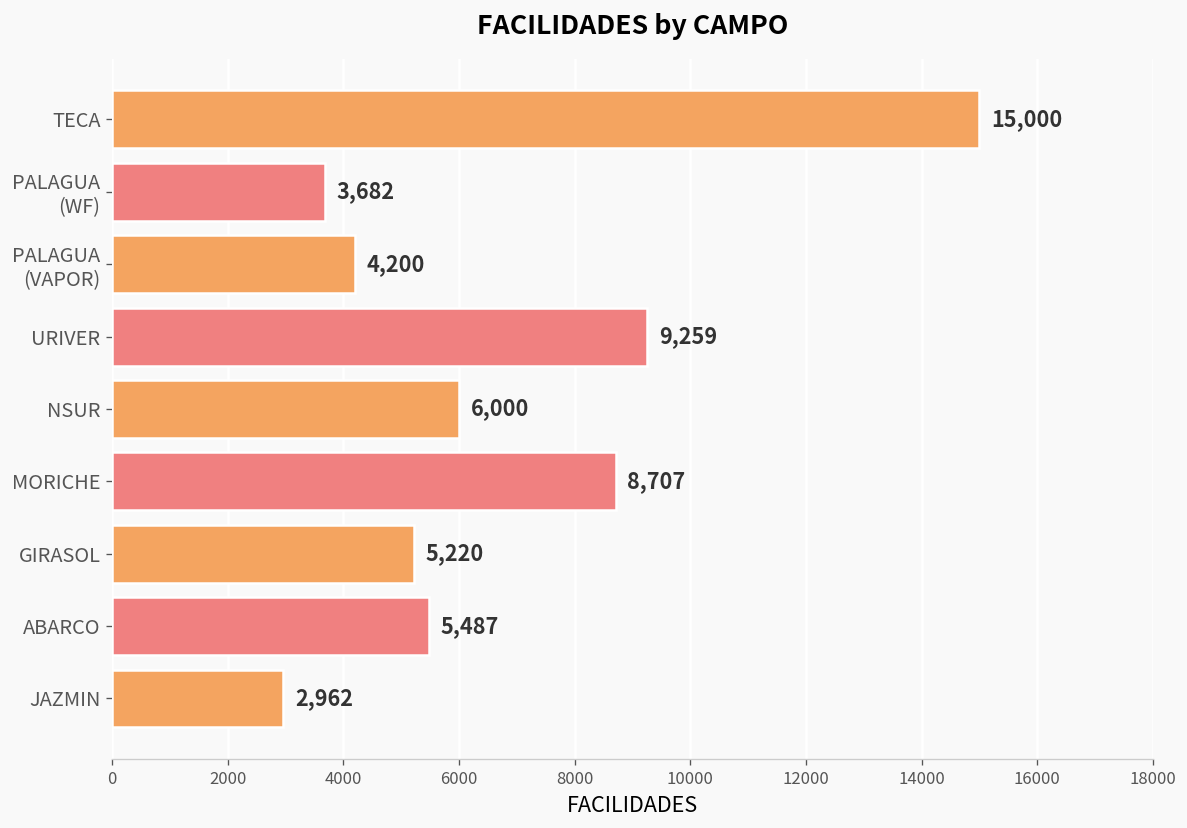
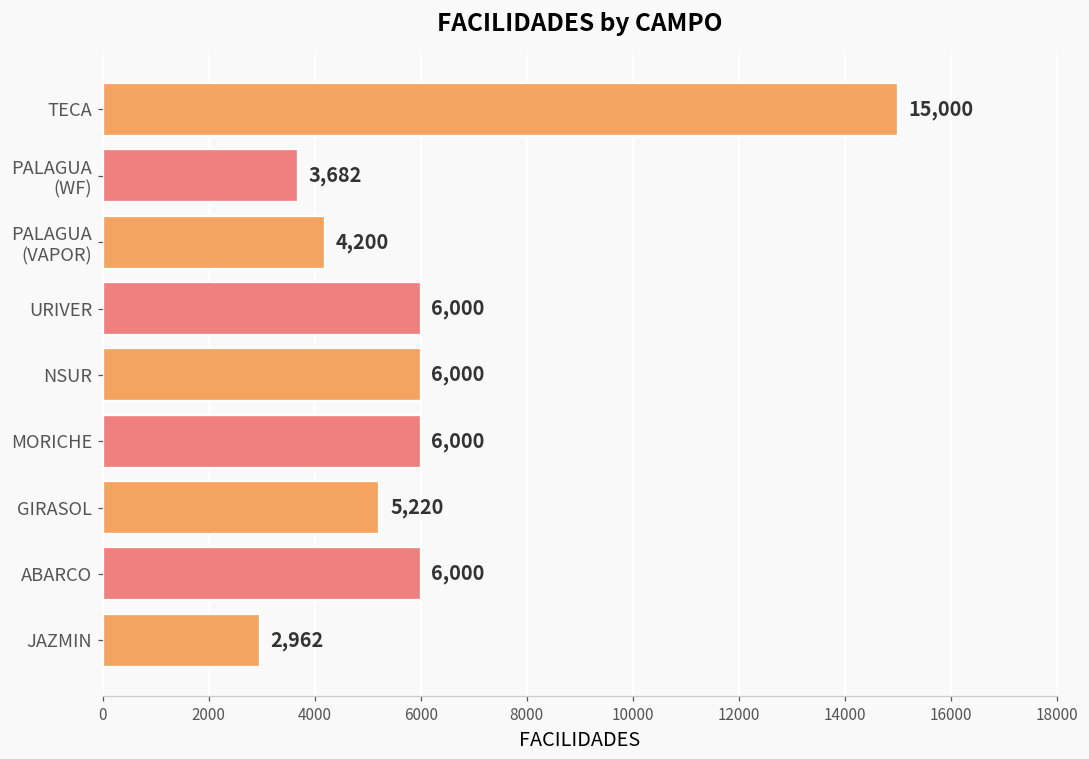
  {
    "TECA": "15,000",
    "PALAGUA (WF)": "3,682",
    "PALAGUA (VAPOR)": "4,200",
-   "URIVER": "9,259",
+   "URIVER": "6,000",
    "NSUR": "6,000",
-   "MORICHE": "8,707",
+   "MORICHE": "6,000",
    "GIRASOL": "5,220",
-   "ABARCO": "5,487",
+   "ABARCO": "6,000",
    "JAZMIN": "2,962"
  }
